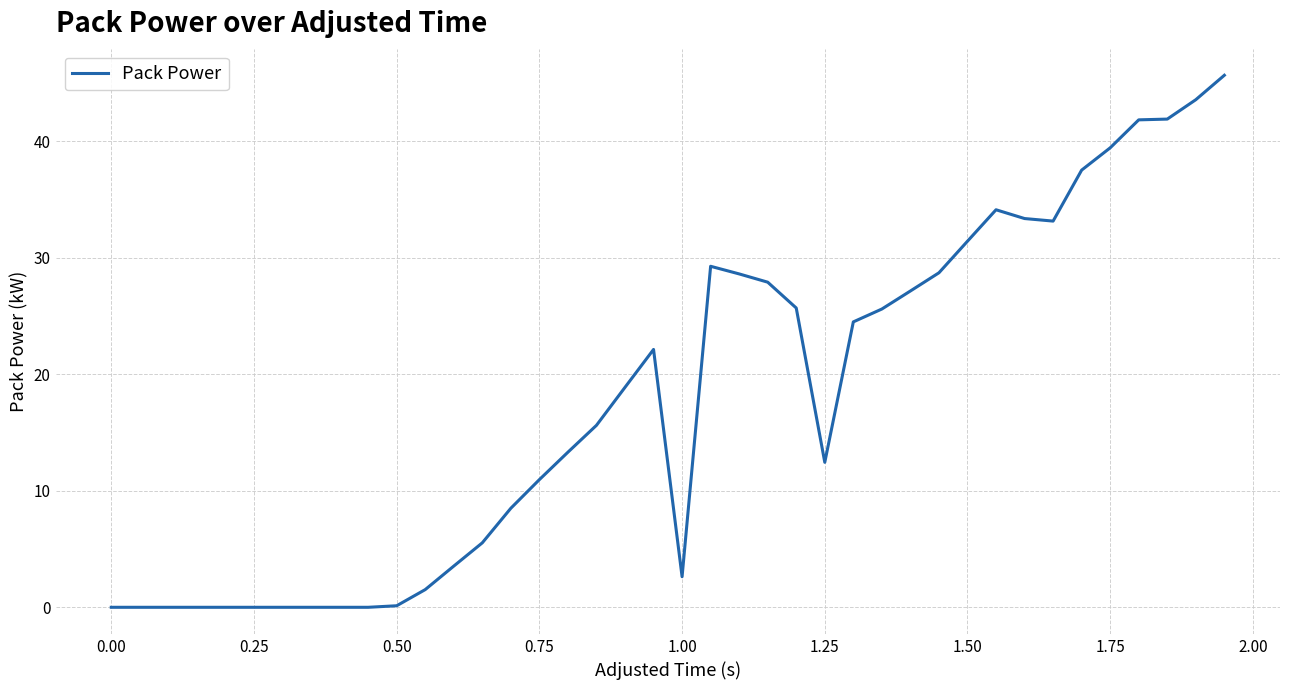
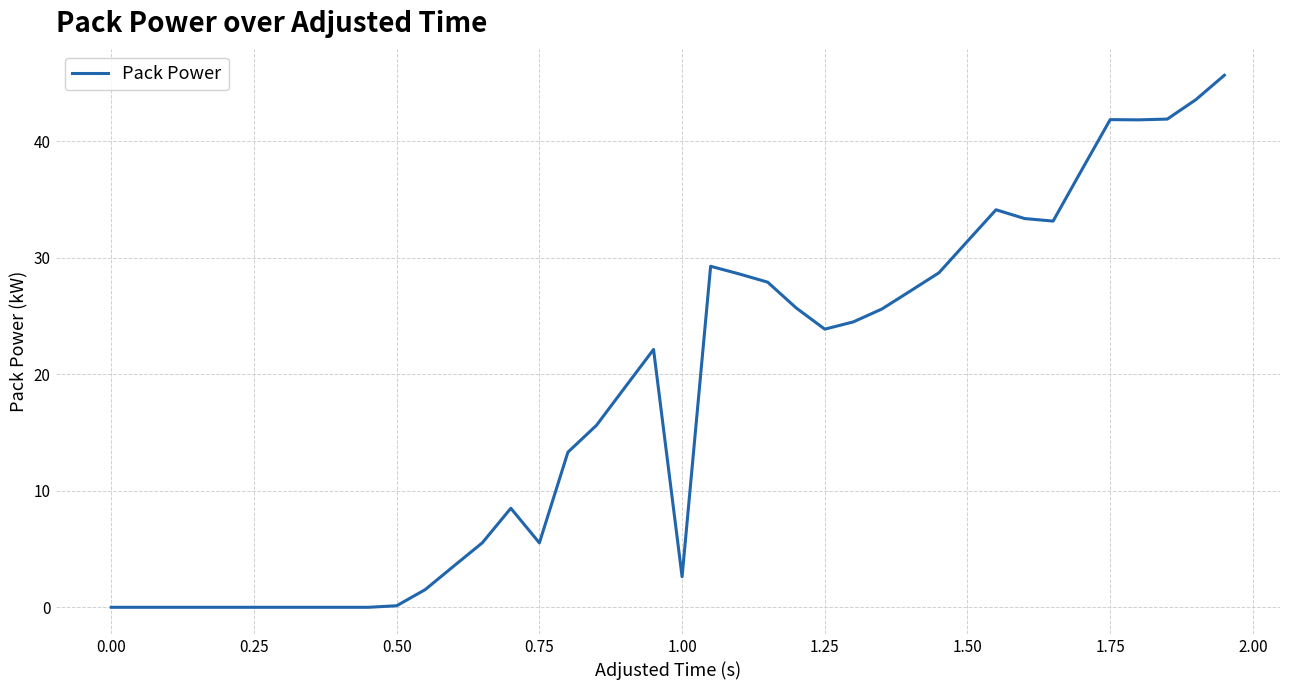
  {
    "0.00": 0.0,
    "0.25": 0.0,
    "0.50": 0.1,
-   "0.75": 11.0,
+   "0.75": 5.5,
    "1.00": 2.6,
-   "1.25": 12.4,
+   "1.25": 23.9,
    "1.50": 31.4,
-   "1.75": 39.4
+   "1.75": 41.9
  }
